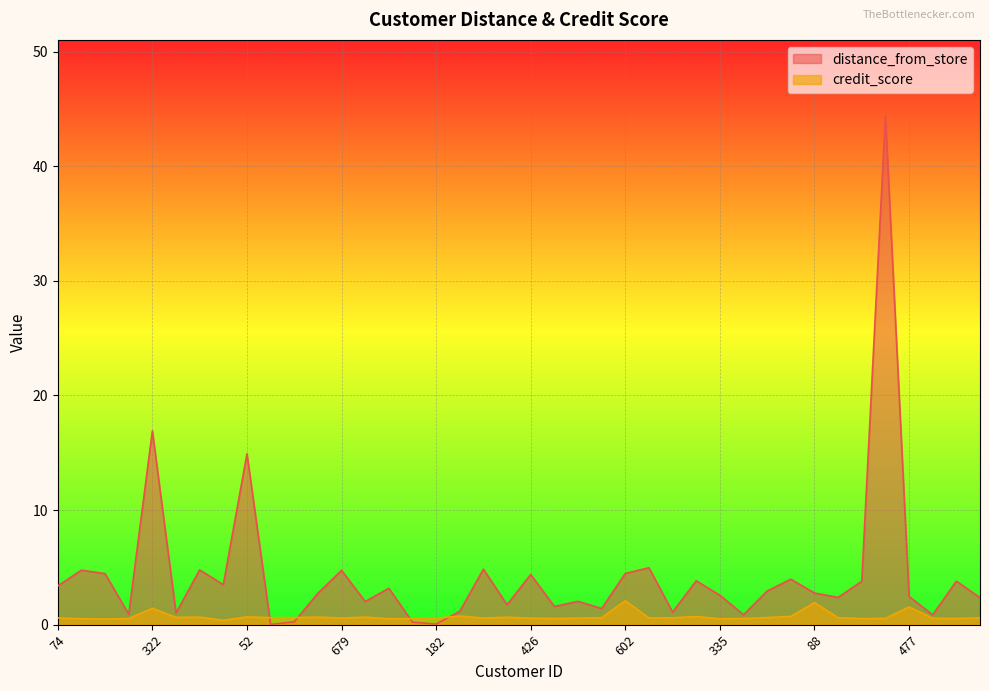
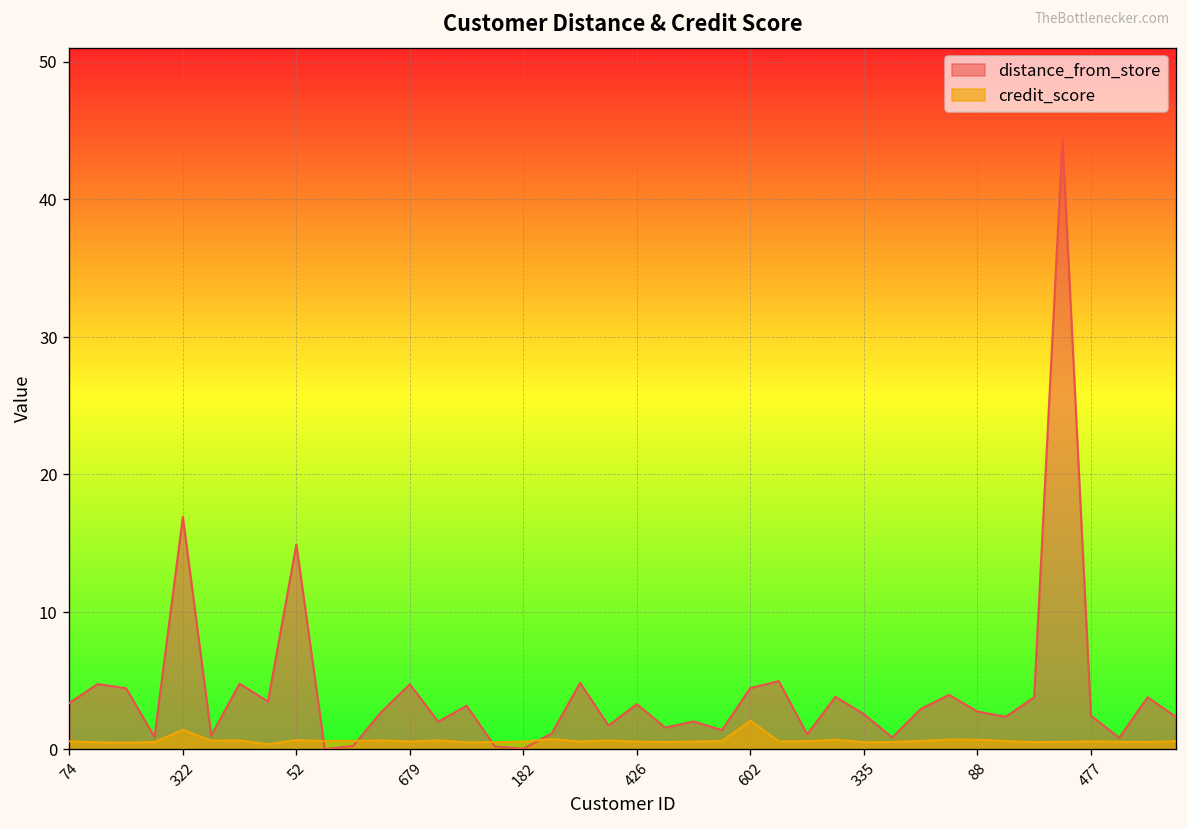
  {
    "distance_from_store": {
      "74": 3.4,
      "322": 16.9,
      "52": 14.9,
      "679": 4.7,
      "182": 0.1,
-     "426": 4.4,
+     "426": 3.3,
      "602": 4.5,
      "335": 2.6,
      "88": 2.8,
      "477": 2.5
    },
    "credit_score": {
      "74": 0.6,
      "322": 1.4,
      "52": 0.7,
      "679": 0.6,
      "182": 0.6,
      "426": 0.6,
      "602": 2.1,
      "335": 0.5,
-     "88": 1.9,
-     "477": 1.6
+     "88": 0.7,
+     "477": 0.6
    }
  }
